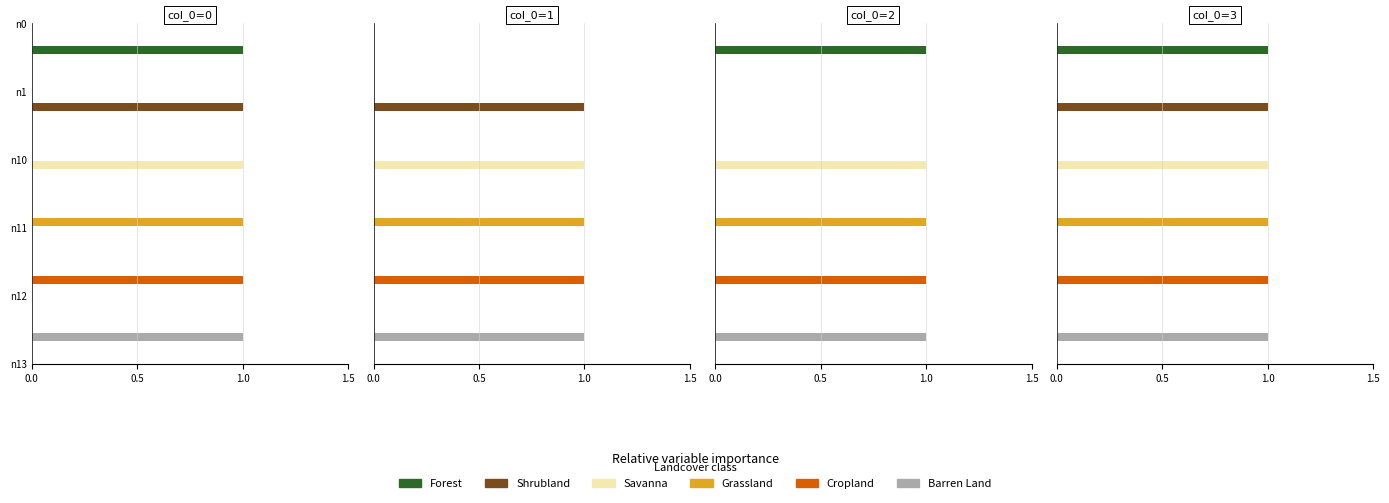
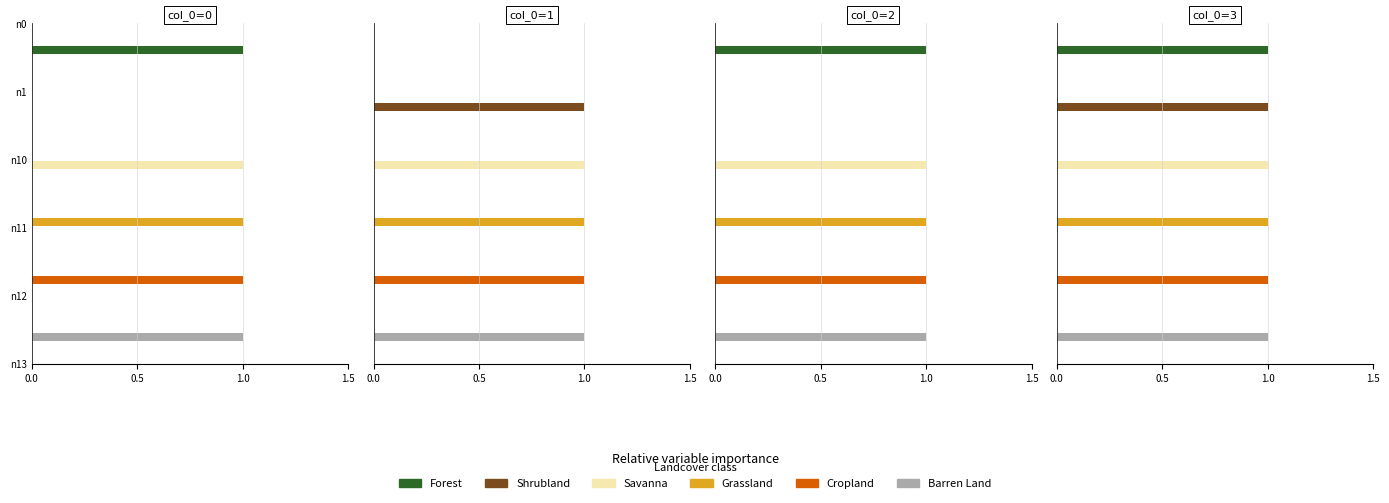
  {
    "col_0=0": {
      "n0": 1,
-     "n1": 1,
+     "n1": 0,
      "n10": 1,
      "n11": 1,
      "n12": 1,
      "n13": 1
    }
  }
